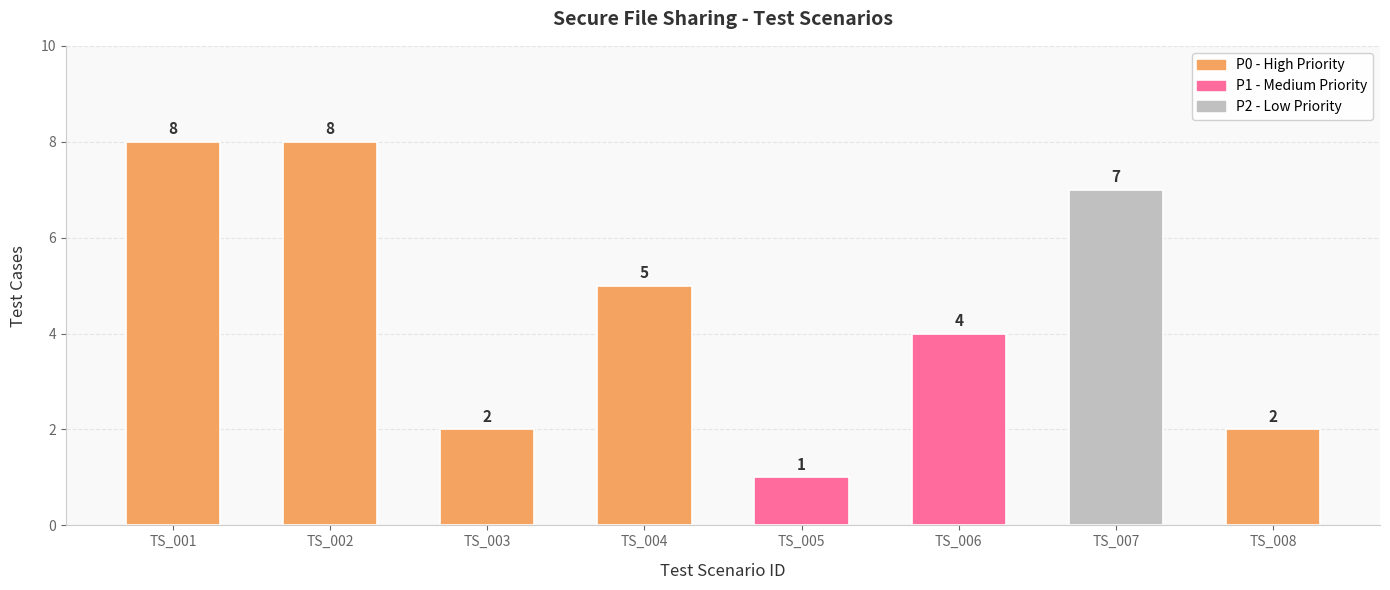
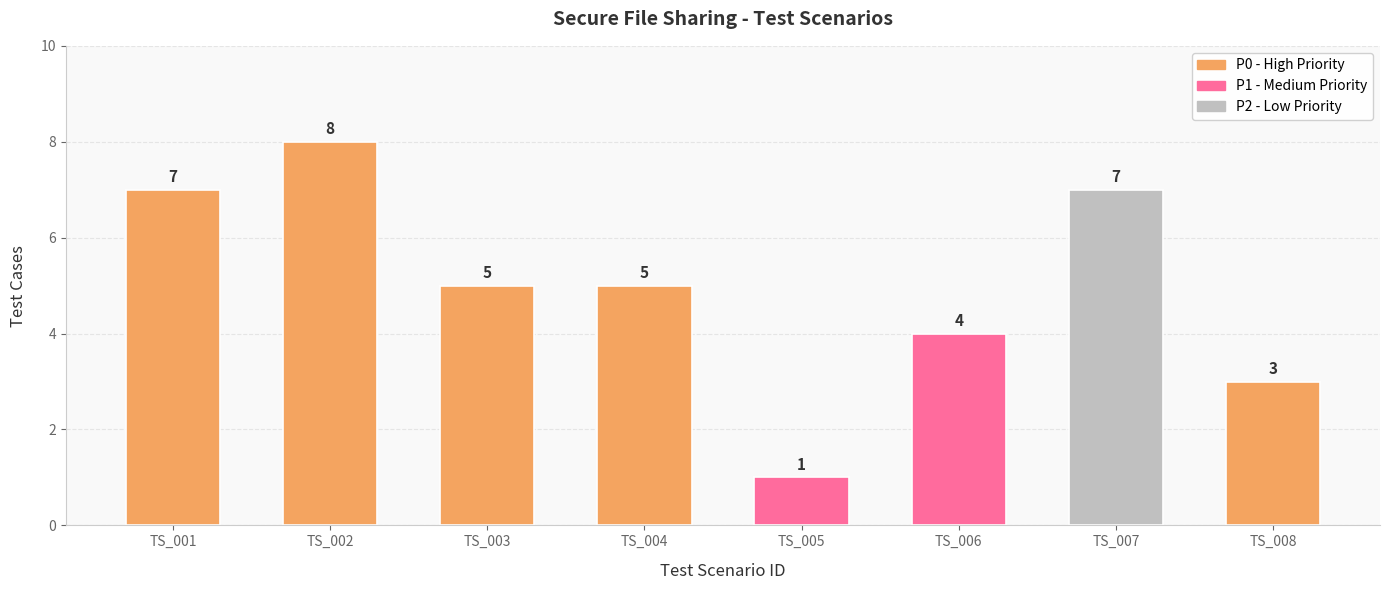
  {
-   "TS_001": 8,
+   "TS_001": 7,
    "TS_002": 8,
-   "TS_003": 2,
+   "TS_003": 5,
    "TS_004": 5,
    "TS_005": 1,
    "TS_006": 4,
    "TS_007": 7,
-   "TS_008": 2
+   "TS_008": 3
  }
